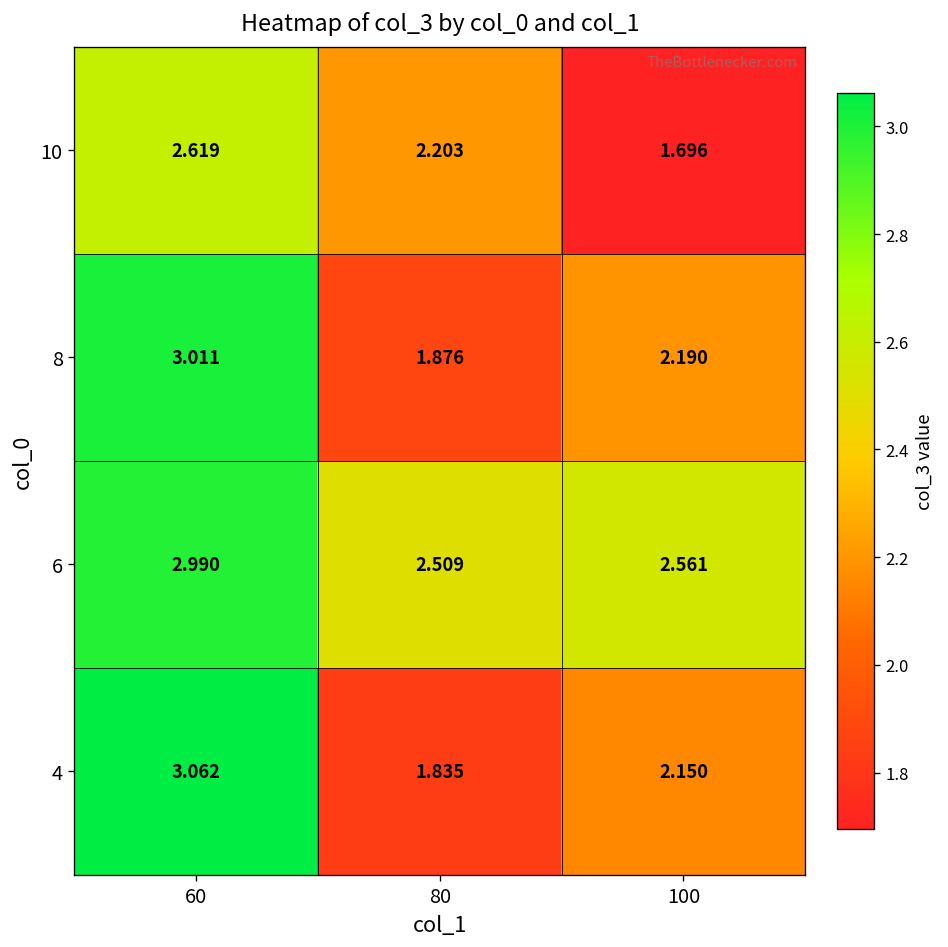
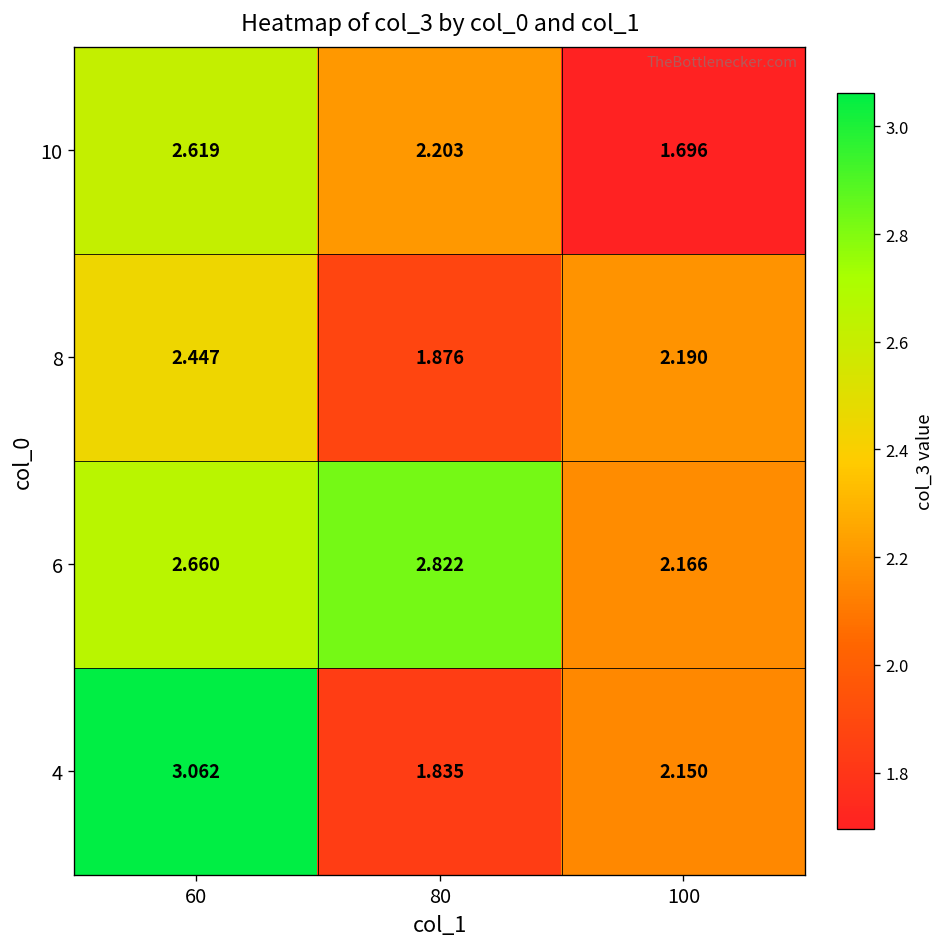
  {
    "10": {
      "60": 2.619,
      "80": 2.203
    },
    "8": {
-     "60": 3.011,
+     "60": 2.447,
      "80": 1.876,
      "100": 2.190
    },
    "6": {
-     "60": 2.990,
-     "80": 2.509,
-     "100": 2.561
+     "60": 2.660,
+     "80": 2.822,
+     "100": 2.166
    },
    "4": {
      "60": 3.062,
      "80": 1.835,
      "100": 2.150
    }
  }
